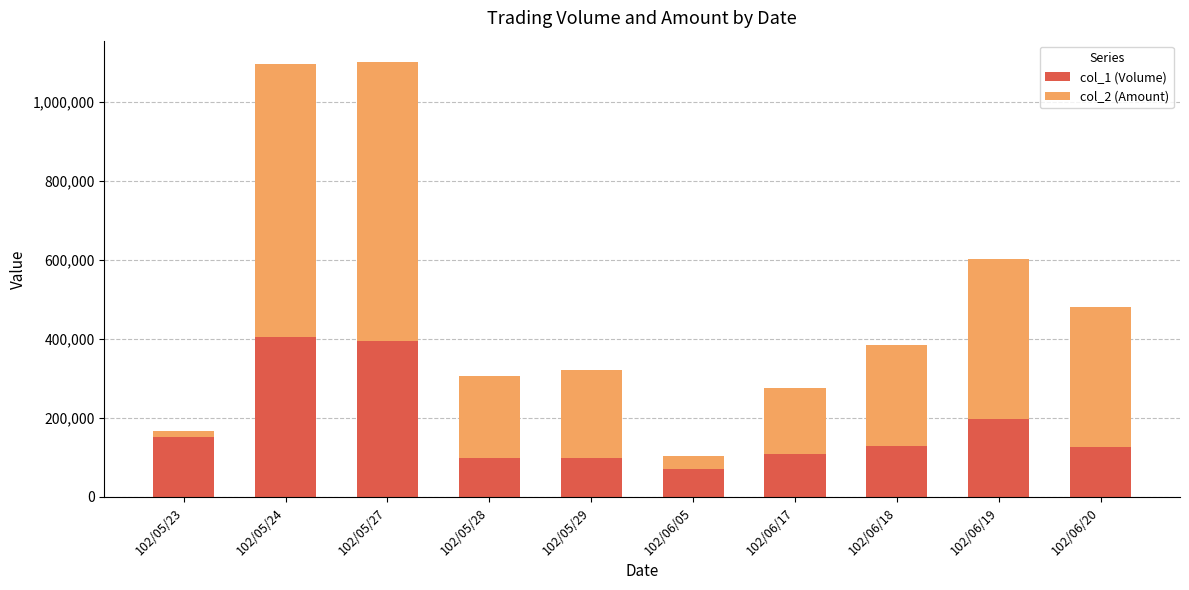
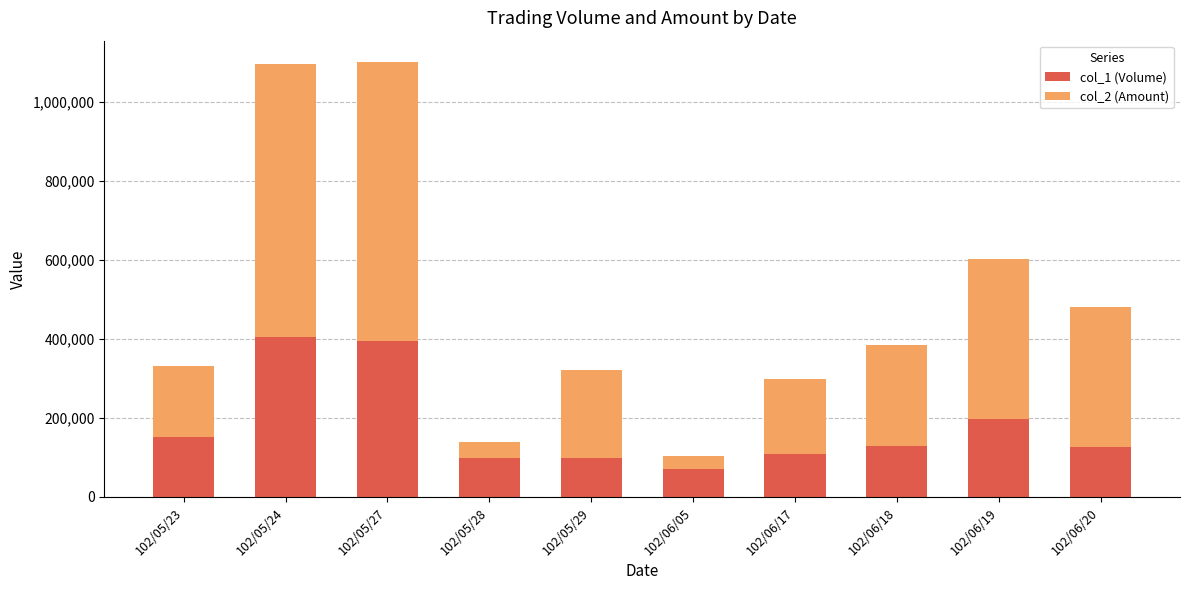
  {
    "col_1 (Volume)": {
      "102/05/23": "150,000",
      "102/05/24": "410,000",
      "102/05/27": "400,000",
      "102/05/28": "100,000",
      "102/05/29": "100,000",
      "102/06/05": "70,000",
      "102/06/17": "110,000",
      "102/06/18": "130,000",
      "102/06/19": "200,000",
      "102/06/20": "130,000"
    },
    "col_2 (Amount)": {
-     "102/05/23": "20,000",
+     "102/05/23": "180,000",
      "102/05/24": "690,000",
      "102/05/27": "700,000",
-     "102/05/28": "210,000",
+     "102/05/28": "40,000",
      "102/05/29": "220,000",
      "102/06/05": "40,000",
-     "102/06/17": "170,000",
+     "102/06/17": "190,000",
      "102/06/18": "260,000",
      "102/06/19": "400,000",
      "102/06/20": "350,000"
    }
  }
